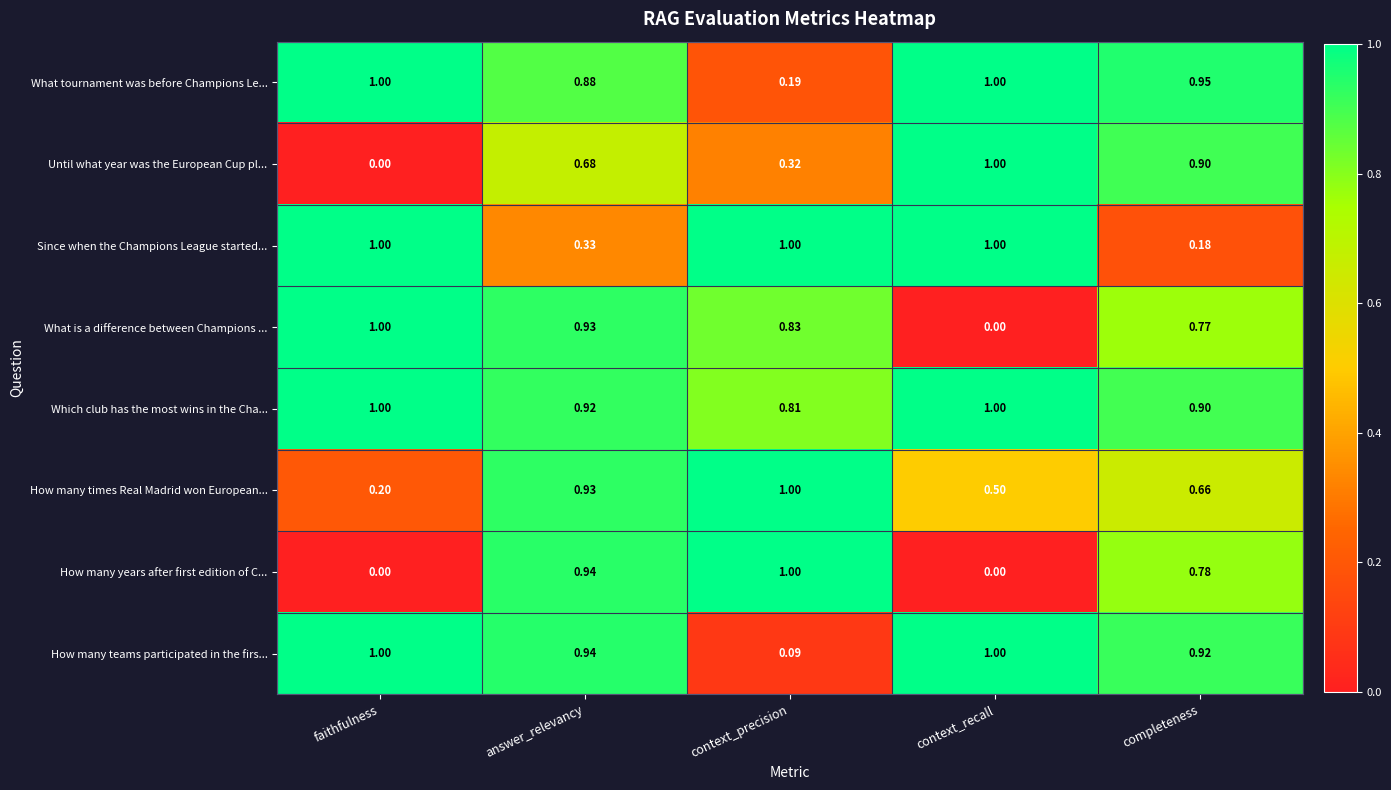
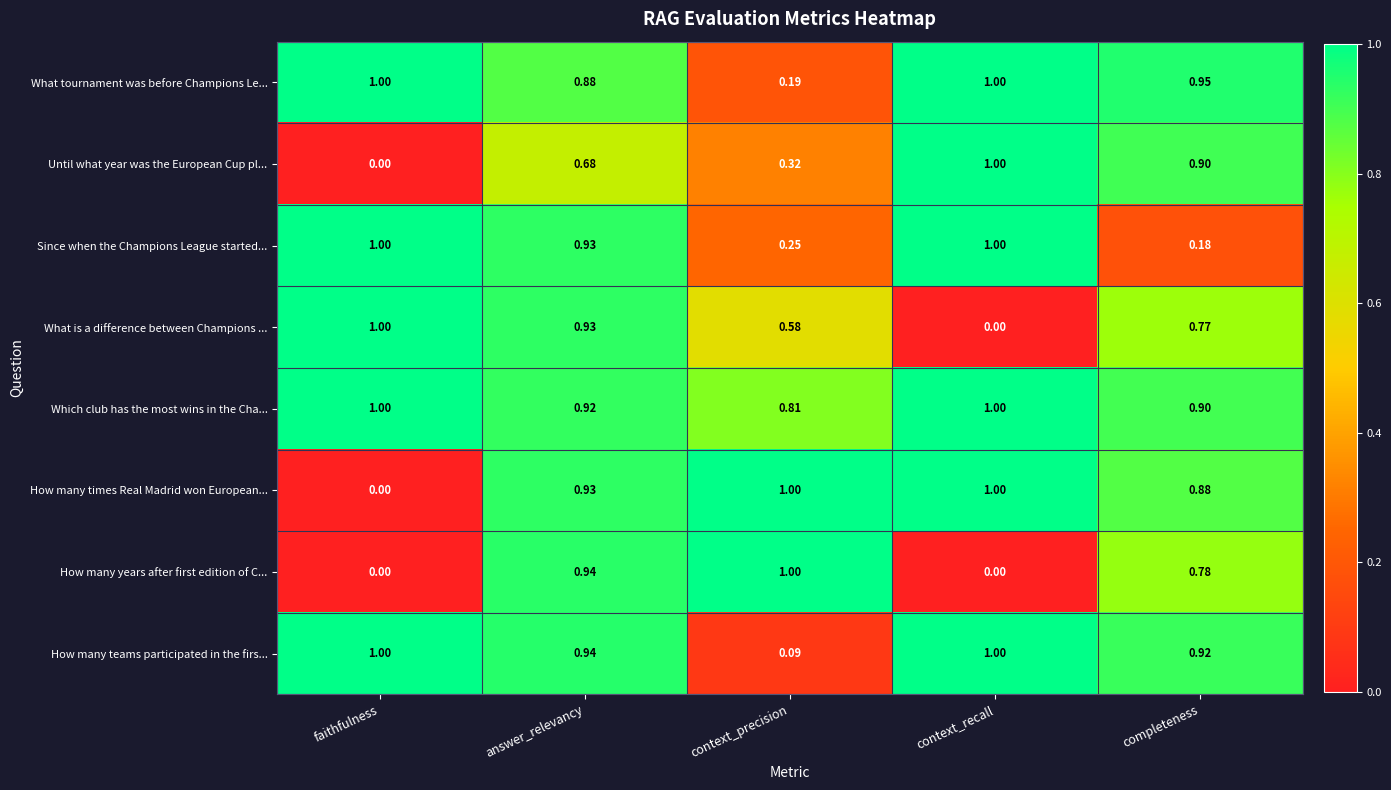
  {
    "What tournament was before Champions Le...": {
      "faithfulness": 1.00,
      "answer_relevancy": 0.88,
      "context_precision": 0.19,
      "context_recall": 1.00,
      "completeness": 0.95
    },
    "Until what year was the European Cup pl...": {
      "faithfulness": 0.00,
      "answer_relevancy": 0.68,
      "context_precision": 0.32,
      "context_recall": 1.00,
      "completeness": 0.90
    },
    "Since when the Champions League started...": {
      "faithfulness": 1.00,
-     "answer_relevancy": 0.33,
-     "context_precision": 1.00,
+     "answer_relevancy": 0.93,
+     "context_precision": 0.25,
      "context_recall": 1.00,
      "completeness": 0.18
    },
    "What is a difference between Champions ...": {
      "faithfulness": 1.00,
      "answer_relevancy": 0.93,
-     "context_precision": 0.83,
+     "context_precision": 0.58,
      "context_recall": 0.00,
      "completeness": 0.77
    },
    "Which club has the most wins in the Cha...": {
      "faithfulness": 1.00,
      "answer_relevancy": 0.92,
      "context_precision": 0.81,
      "context_recall": 1.00,
      "completeness": 0.90
    },
    "How many times Real Madrid won European...": {
-     "faithfulness": 0.20,
+     "faithfulness": 0.00,
      "answer_relevancy": 0.93,
      "context_precision": 1.00,
-     "context_recall": 0.50,
-     "completeness": 0.66
+     "context_recall": 1.00,
+     "completeness": 0.88
    },
    "How many years after first edition of C...": {
      "faithfulness": 0.00,
      "answer_relevancy": 0.94,
      "context_precision": 1.00,
      "context_recall": 0.00,
      "completeness": 0.78
    },
    "How many teams participated in the firs...": {
      "faithfulness": 1.00,
      "answer_relevancy": 0.94,
      "context_precision": 0.09,
      "context_recall": 1.00,
      "completeness": 0.92
    }
  }
